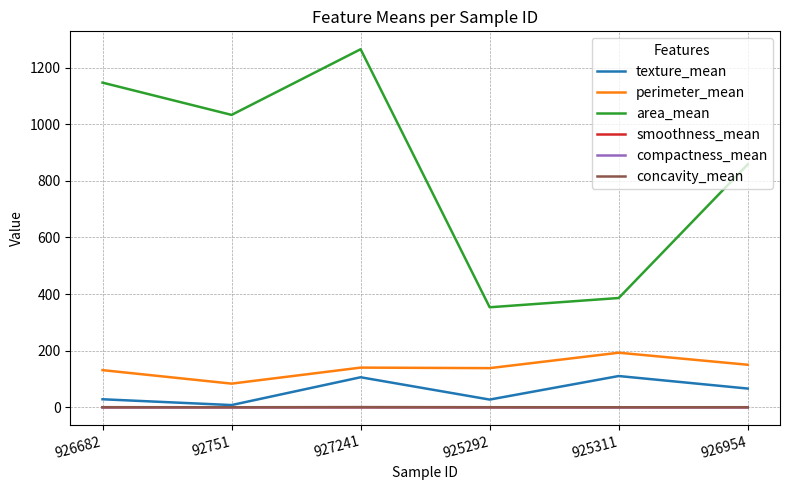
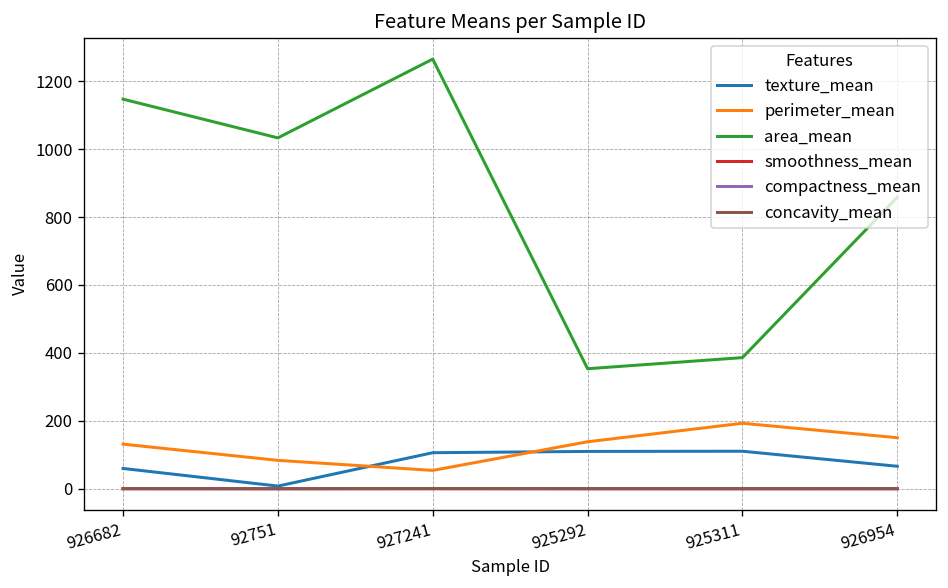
  {
    "texture_mean": {
-     "926682": 30,
+     "926682": 60,
      "927241": 110,
-     "925292": 30,
+     "925292": 110,
      "925311": 110,
      "926954": 70
    },
    "perimeter_mean": {
      "926682": 130,
      "92751": 80,
-     "927241": 140,
+     "927241": 50,
      "925292": 140,
      "925311": 190,
      "926954": 150
    },
    "area_mean": {
      "926682": 1150,
      "92751": 1030,
      "927241": 1270,
      "925292": 350,
      "925311": 390
    },
    "concavity_mean": {
      "926682": 0,
      "927241": 0,
      "925292": 0,
      "925311": 0,
      "926954": 0
    }
  }
